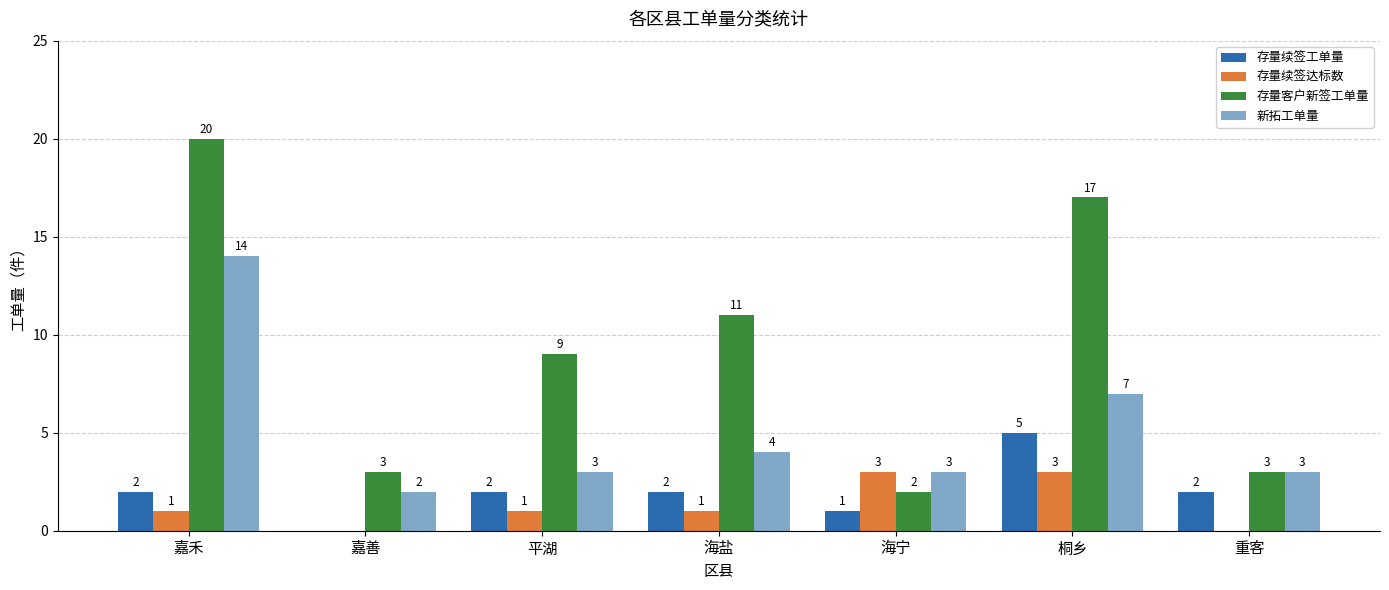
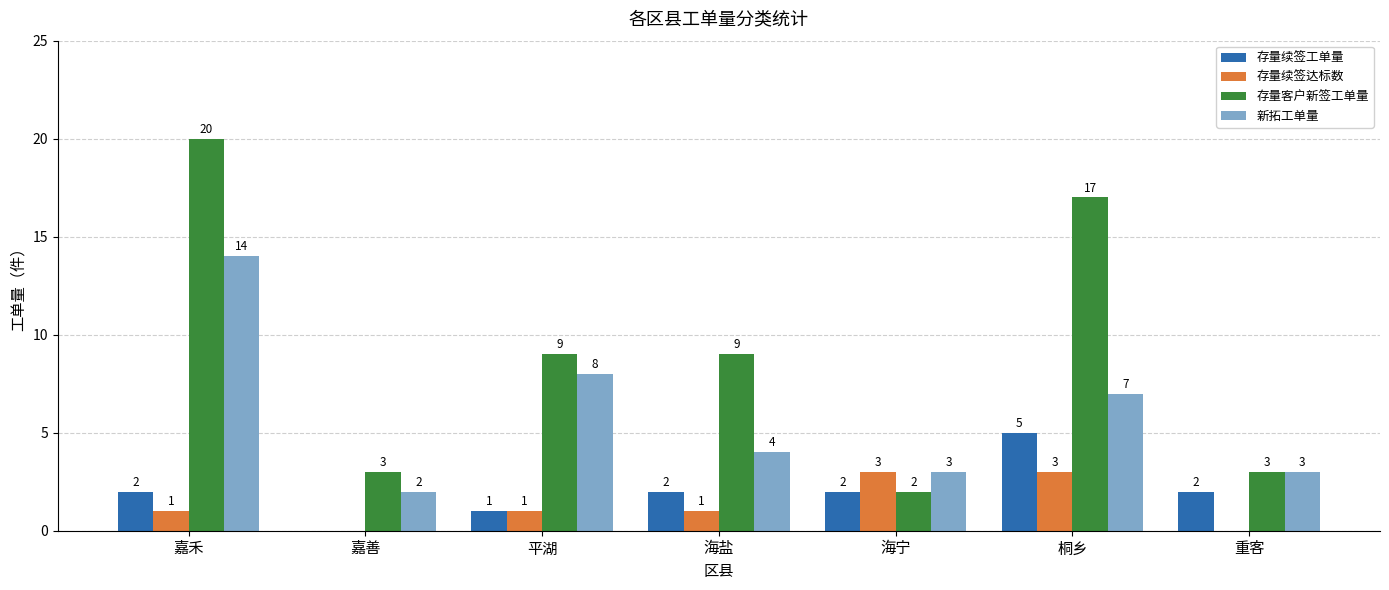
  {
    "存量续签工单量": {
      "嘉禾": 2,
-     "平湖": 2,
+     "平湖": 1,
      "海盐": 2,
-     "海宁": 1,
+     "海宁": 2,
      "桐乡": 5,
      "重客": 2
    },
    "存量续签达标数": {
      "嘉禾": 1,
      "平湖": 1,
      "海盐": 1,
      "海宁": 3,
      "桐乡": 3
    },
    "存量客户新签工单量": {
      "嘉禾": 20,
      "嘉善": 3,
      "平湖": 9,
-     "海盐": 11,
+     "海盐": 9,
      "海宁": 2,
      "桐乡": 17,
      "重客": 3
    },
    "新拓工单量": {
      "嘉禾": 14,
      "嘉善": 2,
-     "平湖": 3,
+     "平湖": 8,
      "海盐": 4,
      "海宁": 3,
      "桐乡": 7,
      "重客": 3
    }
  }
